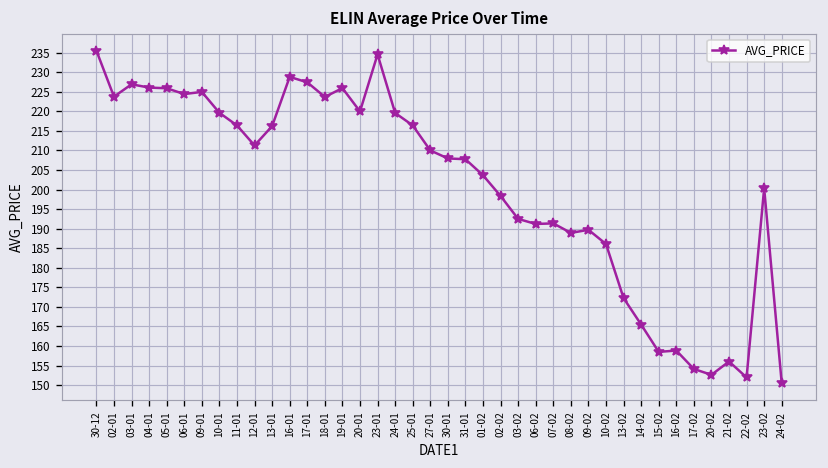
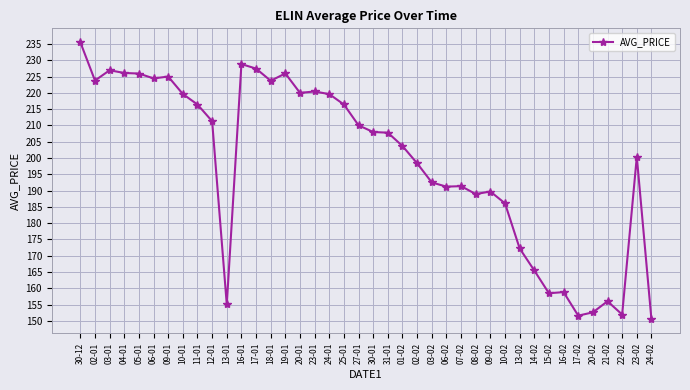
  {
    "30-12": 236,
    "02-01": 224,
    "03-01": 227,
    "04-01": 226,
    "05-01": 226,
    "06-01": 224,
    "09-01": 225,
    "10-01": 220,
    "11-01": 216,
    "12-01": 211,
-   "13-01": 216,
+   "13-01": 155,
    "16-01": 229,
    "17-01": 227,
    "18-01": 224,
    "19-01": 226,
    "20-01": 220,
-   "23-01": 235,
+   "23-01": 220,
    "24-01": 220,
    "25-01": 216,
    "27-01": 210,
    "30-01": 208,
    "31-01": 208,
    "01-02": 204,
    "02-02": 198,
    "03-02": 192,
    "06-02": 191,
    "07-02": 191,
    "08-02": 189,
    "09-02": 190,
    "10-02": 186,
    "13-02": 172,
    "14-02": 165,
    "15-02": 158,
    "16-02": 159,
-   "17-02": 154,
+   "17-02": 152,
    "20-02": 153,
    "21-02": 156,
    "22-02": 152,
    "23-02": 200,
    "24-02": 150
  }
